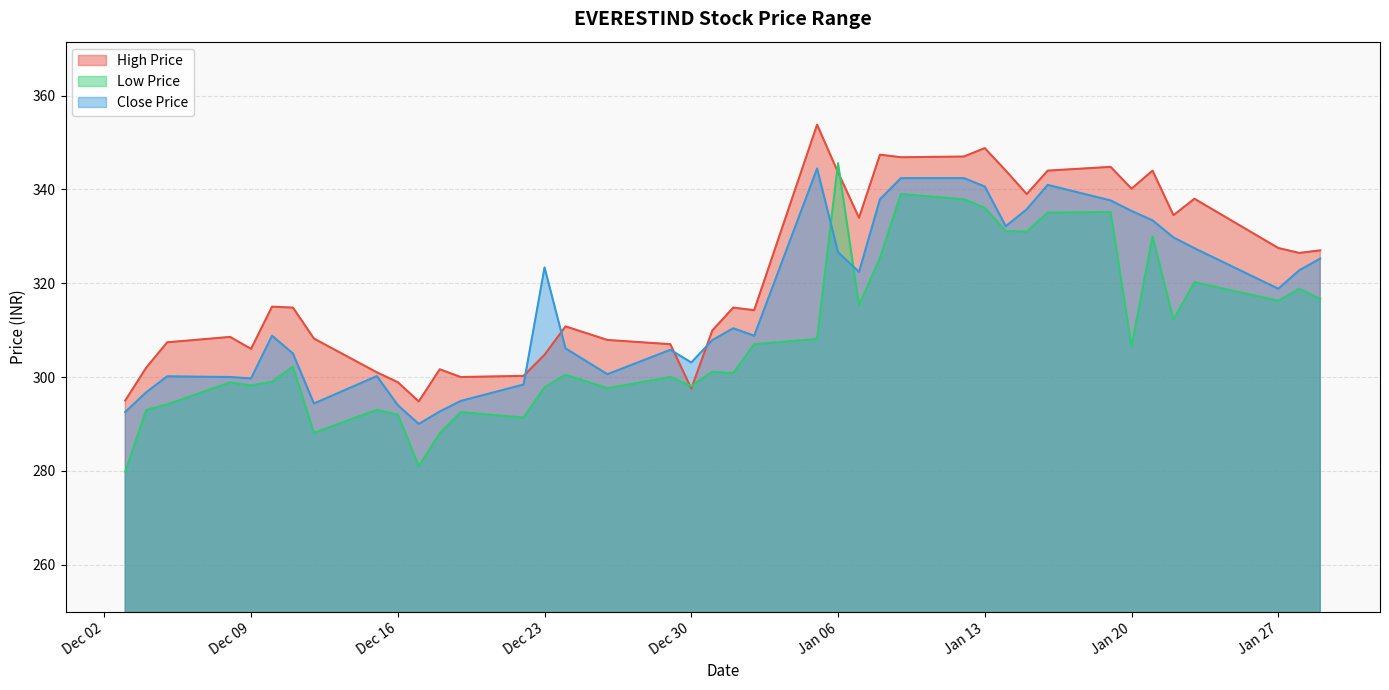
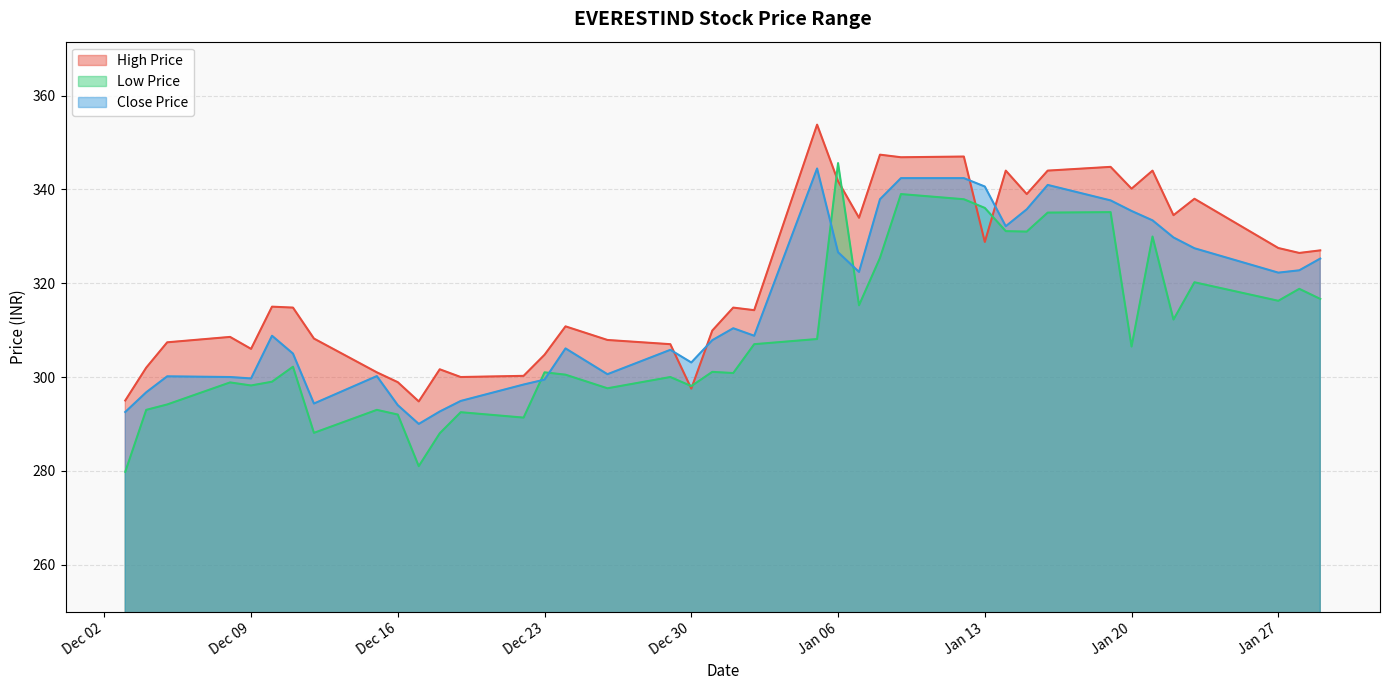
  {
    "High Price": {
      "Dec 09": 306,
      "Dec 16": 299,
      "Dec 23": 305,
-     "Jan 06": 344,
-     "Jan 13": 349,
+     "Jan 06": 342,
+     "Jan 13": 329,
      "Jan 20": 340,
      "Jan 27": 328
    },
    "Low Price": {
      "Dec 09": 298,
      "Dec 16": 292,
-     "Dec 23": 298,
+     "Dec 23": 301,
      "Jan 06": 346,
      "Jan 13": 336,
      "Jan 20": 307,
      "Jan 27": 316
    },
    "Close Price": {
      "Dec 09": 300,
      "Dec 16": 294,
-     "Dec 23": 323,
+     "Dec 23": 299,
      "Dec 30": 303,
      "Jan 06": 327,
      "Jan 13": 341,
      "Jan 20": 335,
-     "Jan 27": 319
+     "Jan 27": 322
    }
  }
